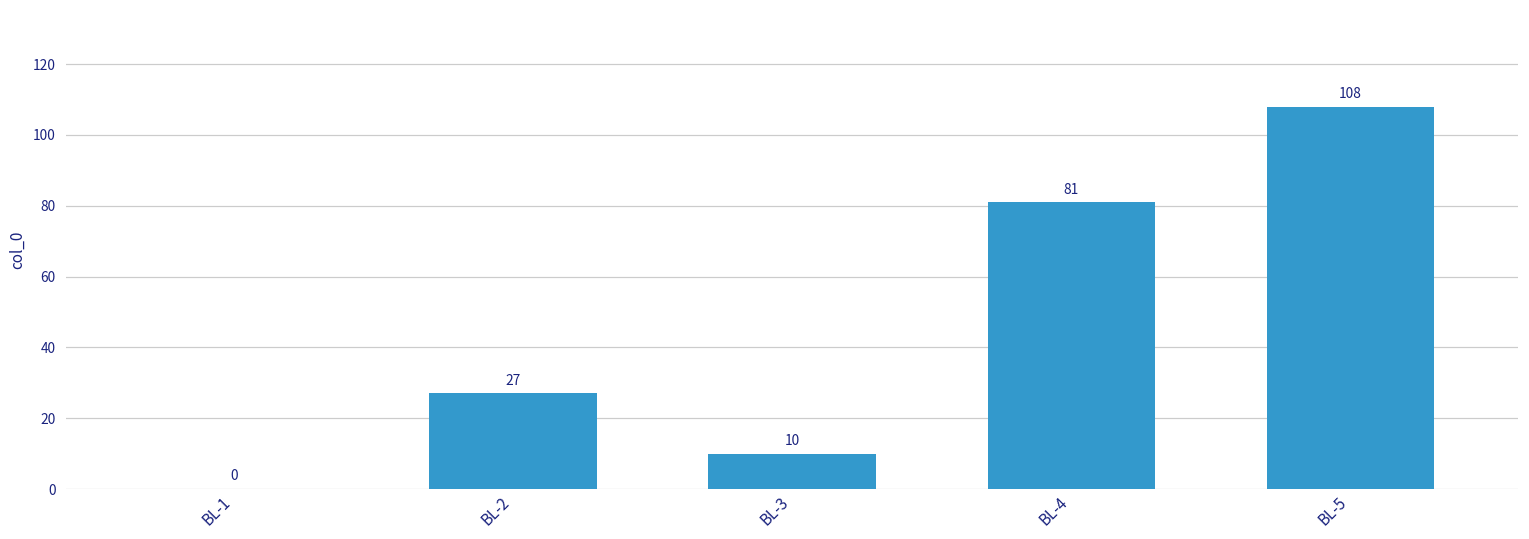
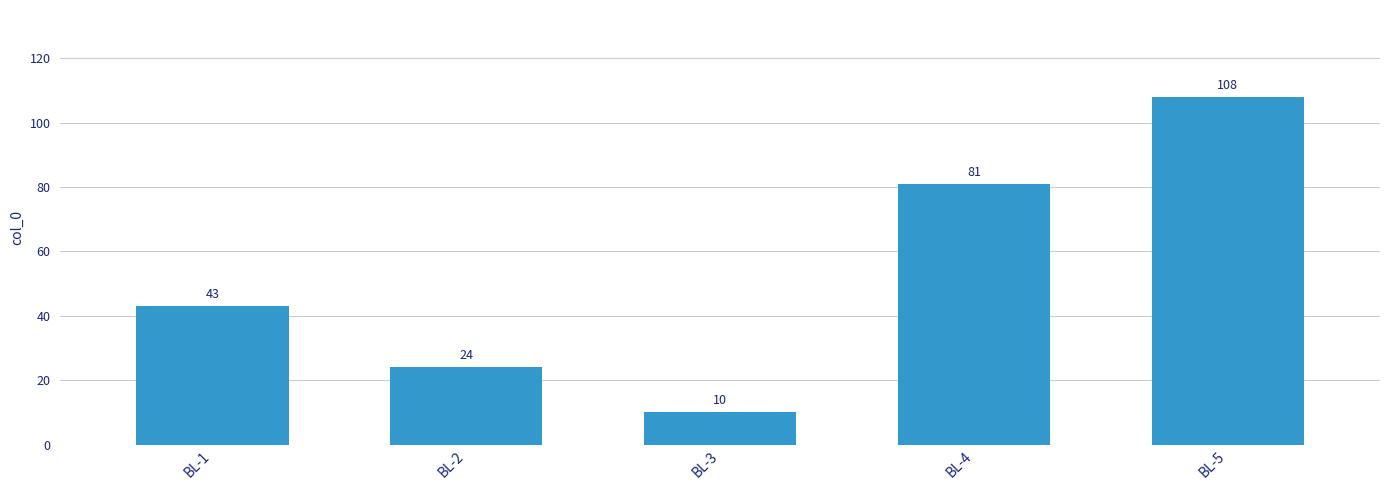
  {
-   "BL-1": 0,
-   "BL-2": 27,
+   "BL-1": 43,
+   "BL-2": 24,
    "BL-3": 10,
    "BL-4": 81,
    "BL-5": 108
  }
